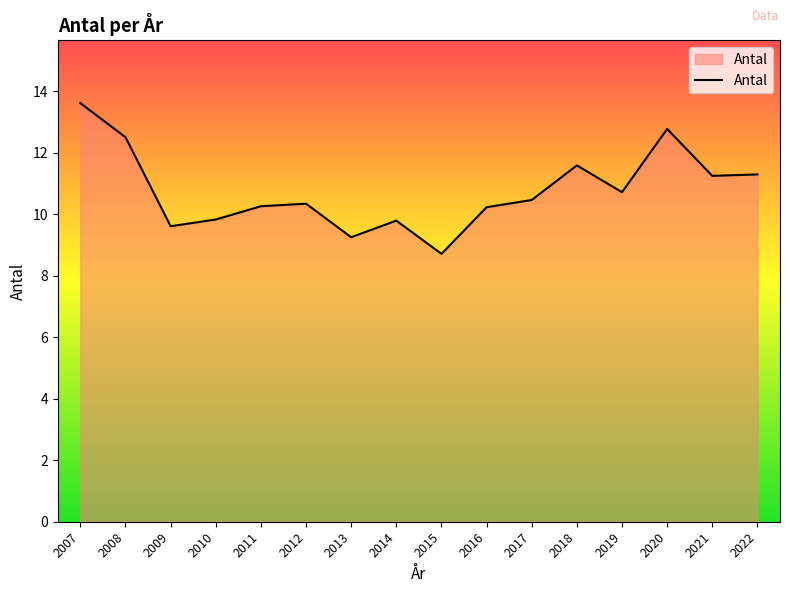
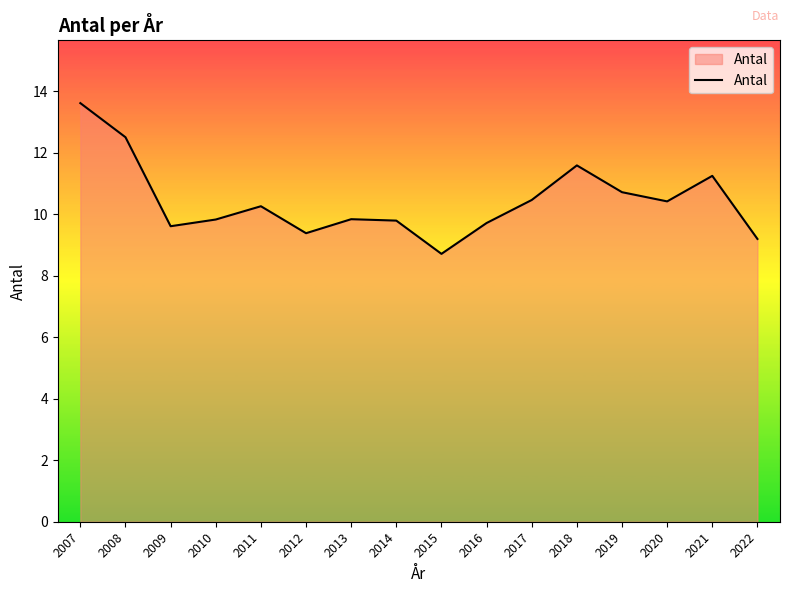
  {
    "2007": 13.6,
    "2008": 12.5,
    "2009": 9.6,
    "2010": 9.8,
    "2011": 10.3,
-   "2012": 10.3,
-   "2013": 9.3,
+   "2012": 9.4,
+   "2013": 9.8,
    "2014": 9.8,
    "2015": 8.7,
-   "2016": 10.2,
+   "2016": 9.7,
    "2017": 10.5,
    "2018": 11.6,
    "2019": 10.7,
-   "2020": 12.8,
+   "2020": 10.4,
    "2021": 11.2,
-   "2022": 11.3
+   "2022": 9.2
  }
